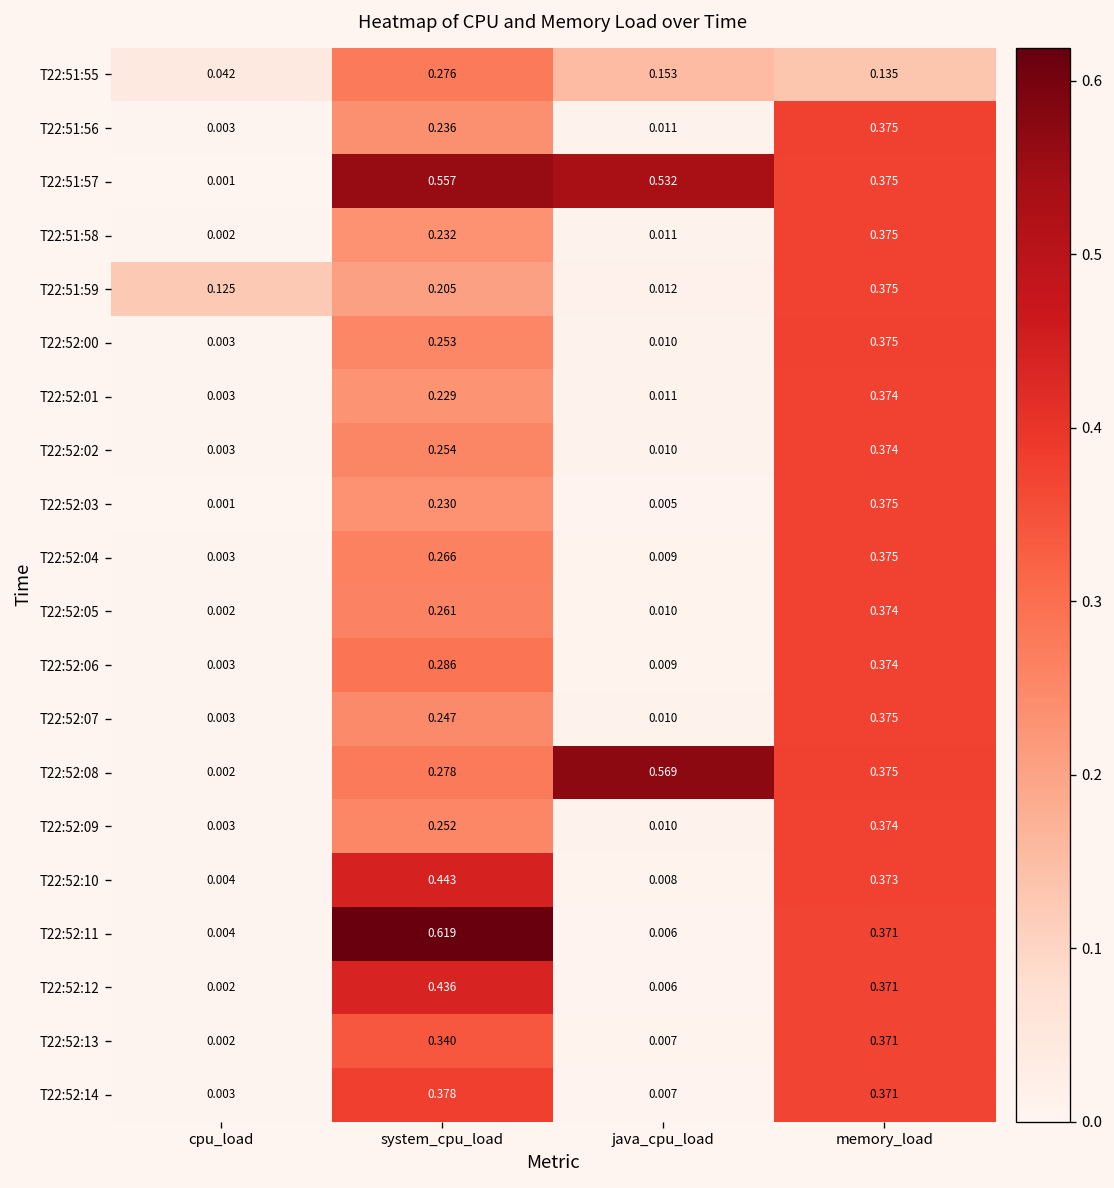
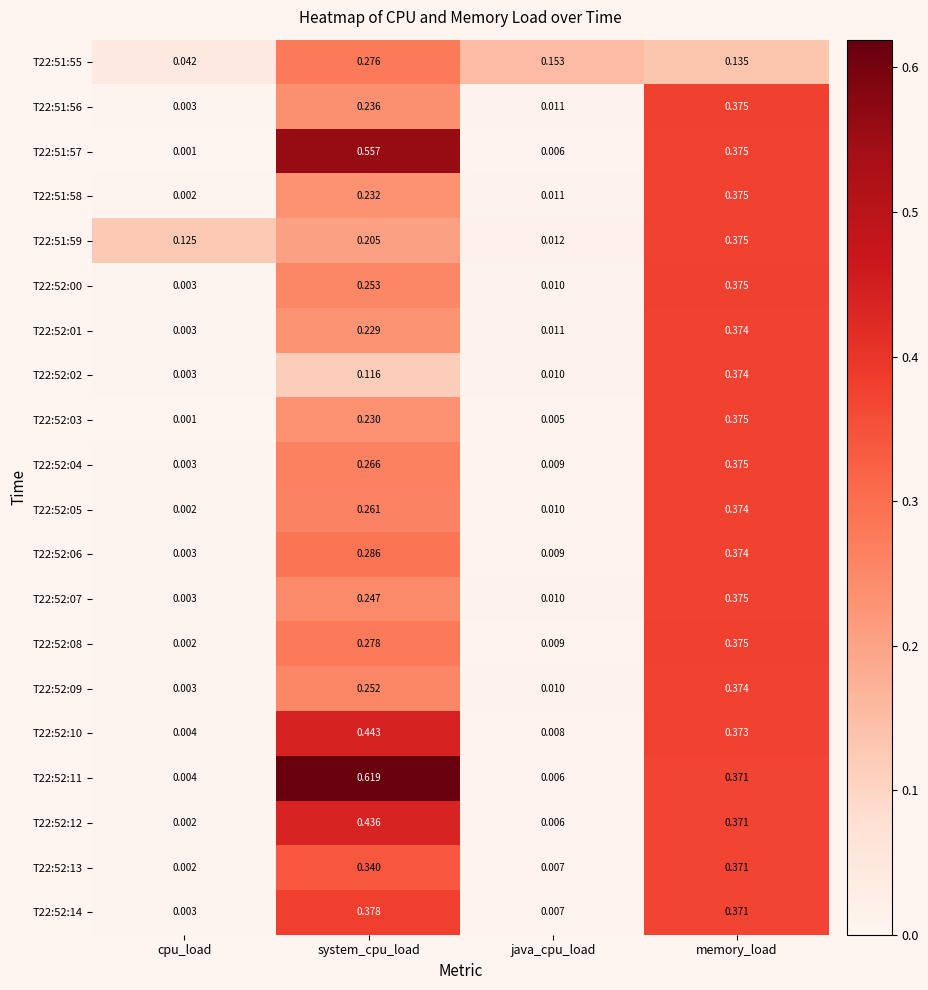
  {
    "T22:51:55": {
      "cpu_load": 0.042,
      "system_cpu_load": 0.276,
      "java_cpu_load": 0.153,
      "memory_load": 0.135
    },
    "T22:51:56": {
      "cpu_load": 0.003,
      "system_cpu_load": 0.236,
      "java_cpu_load": 0.011,
      "memory_load": 0.375
    },
    "T22:51:57": {
      "cpu_load": 0.001,
      "system_cpu_load": 0.557,
-     "java_cpu_load": 0.532,
+     "java_cpu_load": 0.006,
      "memory_load": 0.375
    },
    "T22:51:58": {
      "cpu_load": 0.002,
      "system_cpu_load": 0.232,
      "java_cpu_load": 0.011,
      "memory_load": 0.375
    },
    "T22:51:59": {
      "cpu_load": 0.125,
      "system_cpu_load": 0.205,
      "java_cpu_load": 0.012,
      "memory_load": 0.375
    },
    "T22:52:00": {
      "cpu_load": 0.003,
      "system_cpu_load": 0.253,
      "java_cpu_load": 0.010,
      "memory_load": 0.375
    },
    "T22:52:01": {
      "cpu_load": 0.003,
      "system_cpu_load": 0.229,
      "java_cpu_load": 0.011,
      "memory_load": 0.374
    },
    "T22:52:02": {
      "cpu_load": 0.003,
-     "system_cpu_load": 0.254,
+     "system_cpu_load": 0.116,
      "java_cpu_load": 0.010,
      "memory_load": 0.374
    },
    "T22:52:03": {
      "cpu_load": 0.001,
      "system_cpu_load": 0.230,
      "java_cpu_load": 0.005,
      "memory_load": 0.375
    },
    "T22:52:04": {
      "cpu_load": 0.003,
      "system_cpu_load": 0.266,
      "java_cpu_load": 0.009,
      "memory_load": 0.375
    },
    "T22:52:05": {
      "cpu_load": 0.002,
      "system_cpu_load": 0.261,
      "java_cpu_load": 0.010,
      "memory_load": 0.374
    },
    "T22:52:06": {
      "cpu_load": 0.003,
      "system_cpu_load": 0.286,
      "java_cpu_load": 0.009,
      "memory_load": 0.374
    },
    "T22:52:07": {
      "cpu_load": 0.003,
      "system_cpu_load": 0.247,
      "java_cpu_load": 0.010,
      "memory_load": 0.375
    },
    "T22:52:08": {
      "cpu_load": 0.002,
      "system_cpu_load": 0.278,
-     "java_cpu_load": 0.569,
+     "java_cpu_load": 0.009,
      "memory_load": 0.375
    },
    "T22:52:09": {
      "cpu_load": 0.003,
      "system_cpu_load": 0.252,
      "java_cpu_load": 0.010,
      "memory_load": 0.374
    },
    "T22:52:10": {
      "cpu_load": 0.004,
      "system_cpu_load": 0.443,
      "java_cpu_load": 0.008,
      "memory_load": 0.373
    },
    "T22:52:11": {
      "cpu_load": 0.004,
      "system_cpu_load": 0.619,
      "java_cpu_load": 0.006,
      "memory_load": 0.371
    },
    "T22:52:12": {
      "cpu_load": 0.002,
      "system_cpu_load": 0.436,
      "java_cpu_load": 0.006,
      "memory_load": 0.371
    },
    "T22:52:13": {
      "cpu_load": 0.002,
      "system_cpu_load": 0.340,
      "java_cpu_load": 0.007,
      "memory_load": 0.371
    },
    "T22:52:14": {
      "cpu_load": 0.003,
      "system_cpu_load": 0.378,
      "java_cpu_load": 0.007,
      "memory_load": 0.371
    }
  }
